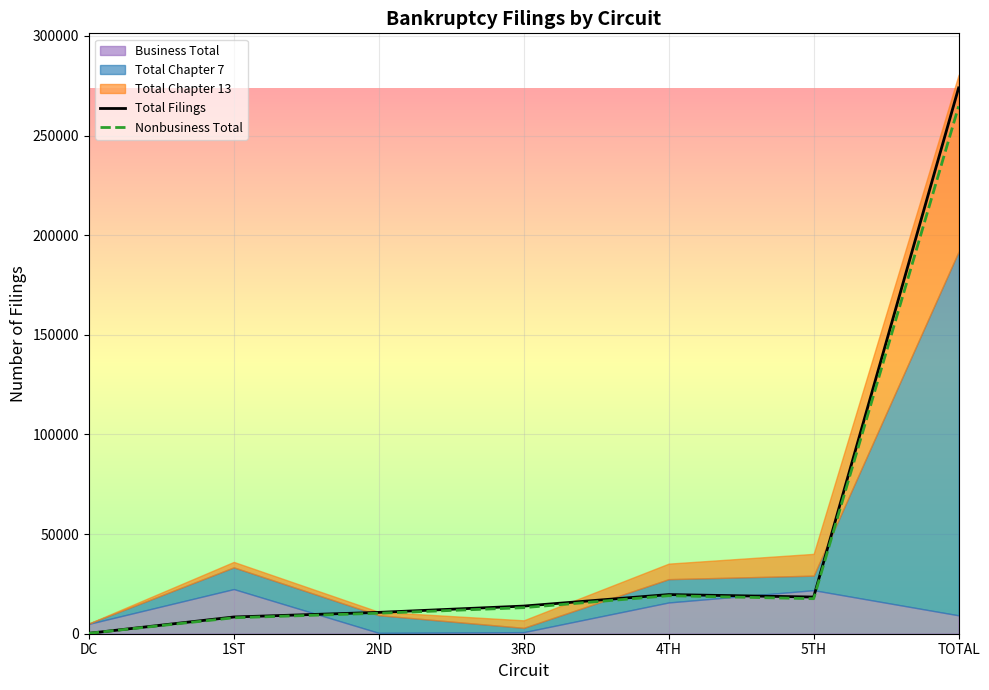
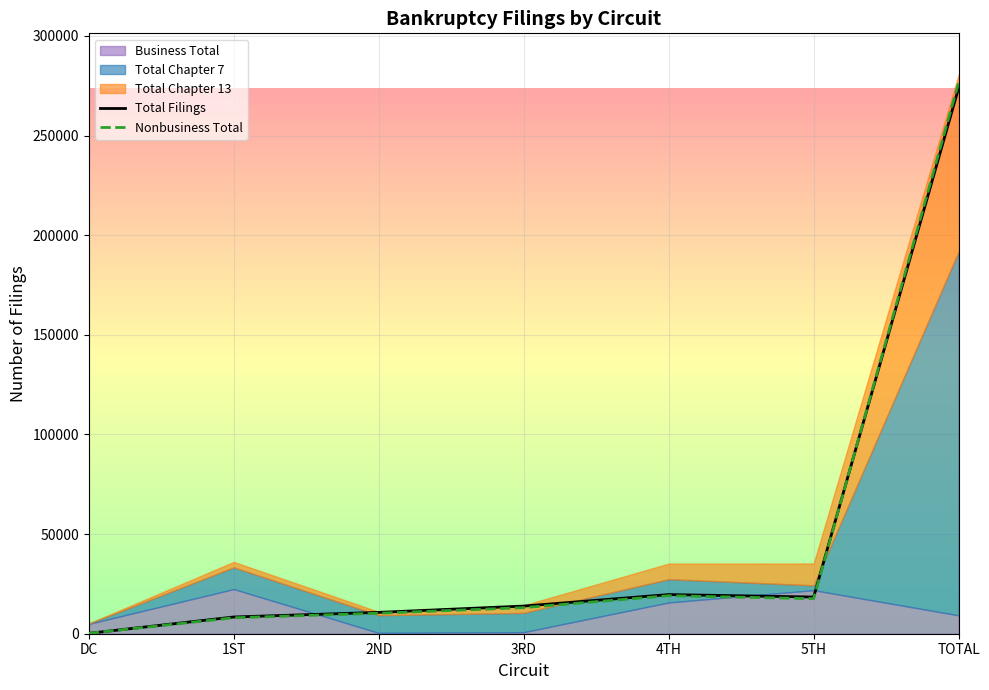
  {
    "Business Total": {
      "1ST": 22000,
      "4TH": 16000,
      "5TH": 22000,
      "TOTAL": 9000
    },
    "Total Filings": {
      "TOTAL": 274000
    },
    "Total Chapter 7": {
      "1ST": 11000,
-     "3RD": 2000,
+     "3RD": 10000,
      "4TH": 12000,
-     "5TH": 7000,
+     "5TH": 2000,
      "TOTAL": 183000
    },
    "Nonbusiness Total": {
-     "TOTAL": 265000
+     "TOTAL": 277000
    },
    "Total Chapter 13": {
      "1ST": 3000,
      "4TH": 8000,
      "5TH": 11000,
      "TOTAL": 89000
    }
  }
